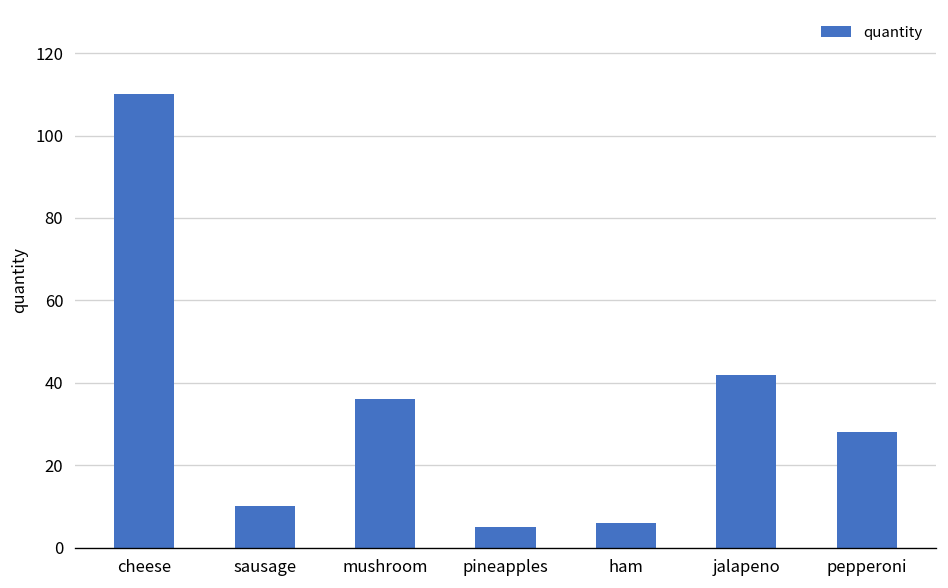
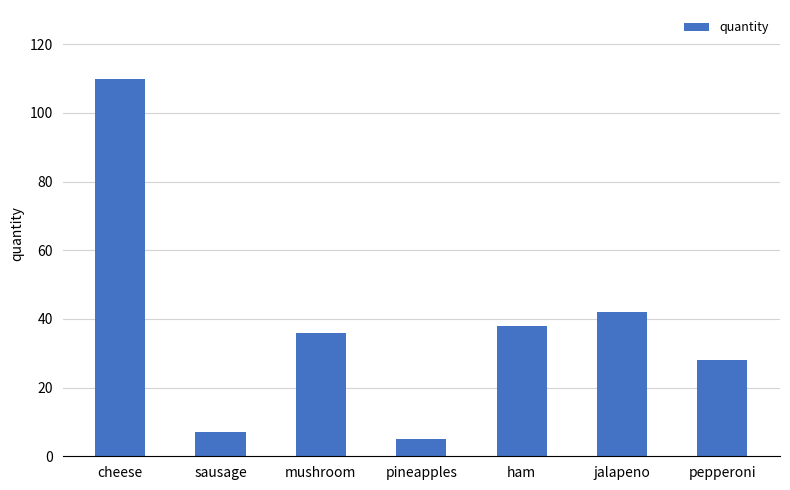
  {
    "cheese": 110,
-   "sausage": 10,
+   "sausage": 7,
    "mushroom": 36,
    "pineapples": 5,
-   "ham": 6,
+   "ham": 38,
    "jalapeno": 42,
    "pepperoni": 28
  }
